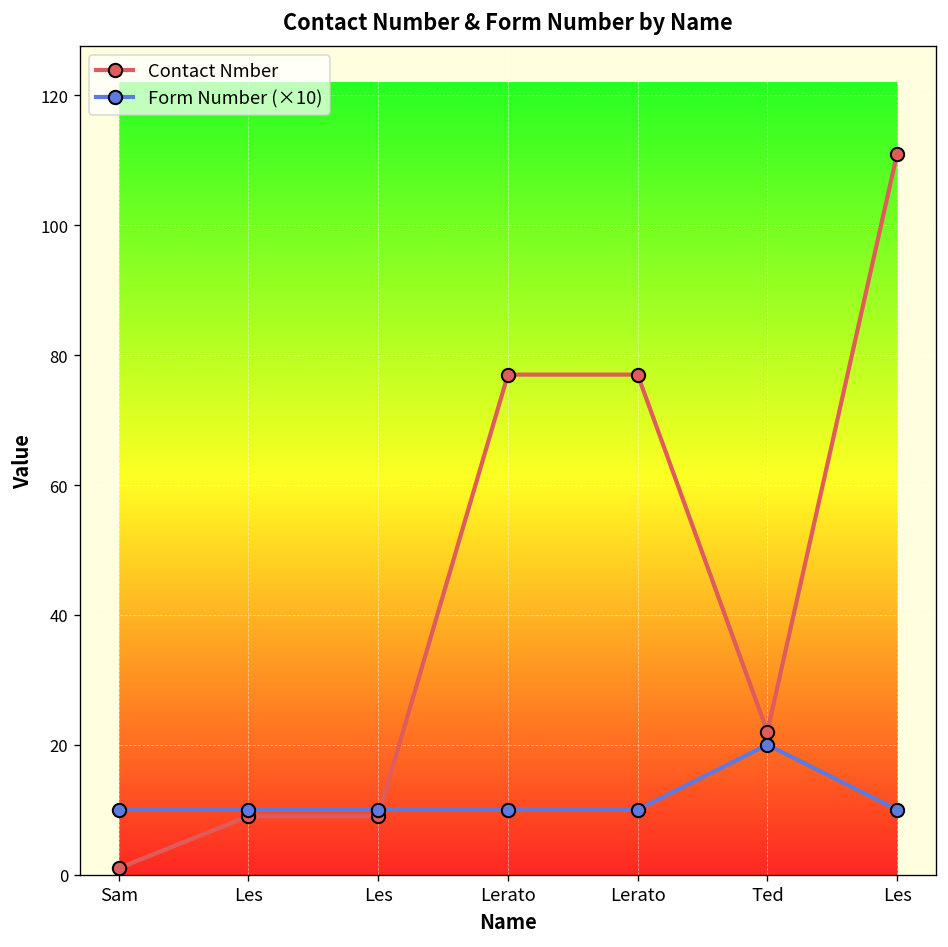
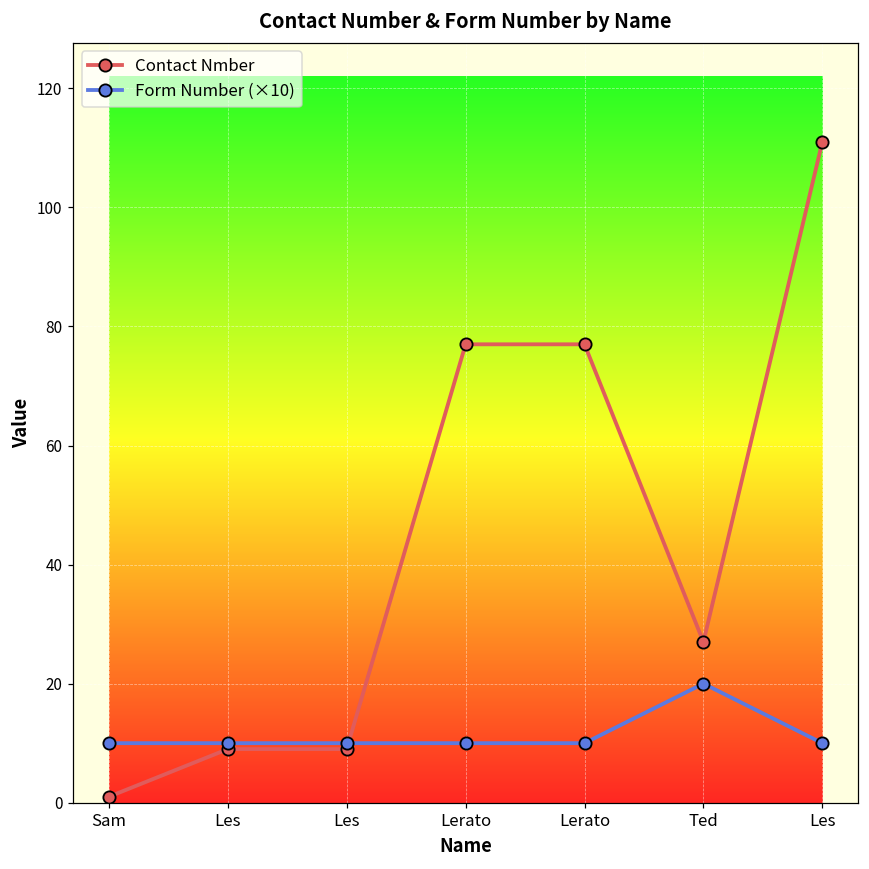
  {
    "Contact Nmber": {
      "Sam": 1,
-     "Ted": 22
+     "Ted": 27
    },
    "Form Number (×10)": {
      "Sam": 10,
      "Ted": 20
    }
  }
